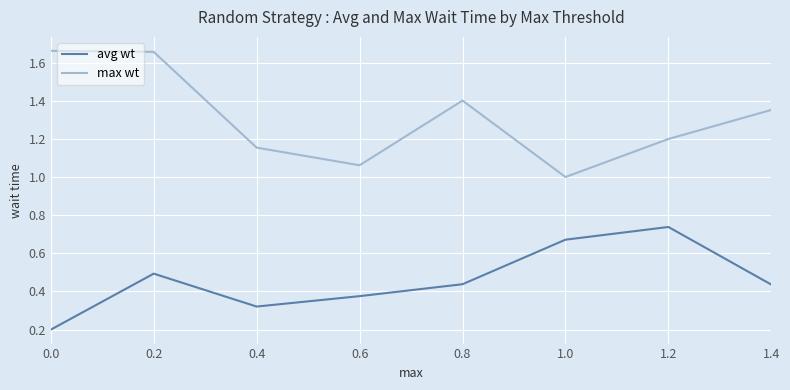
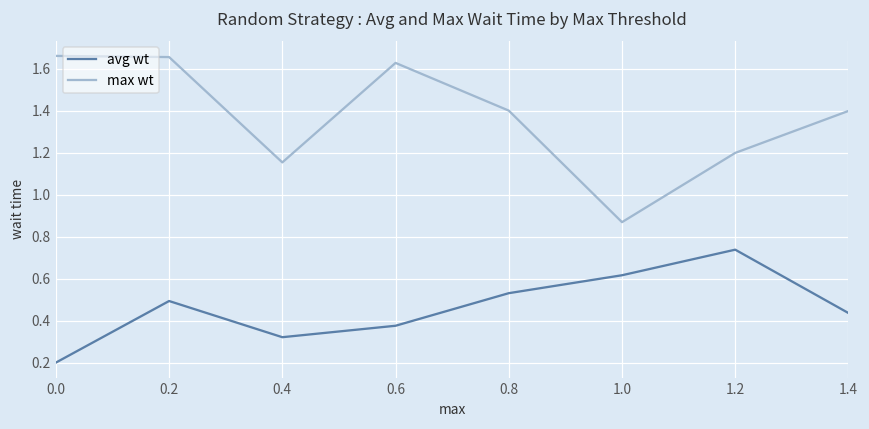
  {
    "avg wt": {
      "0.0": 0.20,
      "0.2": 0.49,
      "0.4": 0.32,
      "0.6": 0.38,
-     "0.8": 0.44,
-     "1.0": 0.67,
+     "0.8": 0.53,
+     "1.0": 0.62,
      "1.2": 0.74,
      "1.4": 0.44
    },
    "max wt": {
      "0.0": 1.66,
      "0.2": 1.66,
      "0.4": 1.15,
-     "0.6": 1.06,
+     "0.6": 1.63,
      "0.8": 1.40,
-     "1.0": 1.00,
+     "1.0": 0.87,
      "1.2": 1.20,
-     "1.4": 1.35
+     "1.4": 1.40
    }
  }
